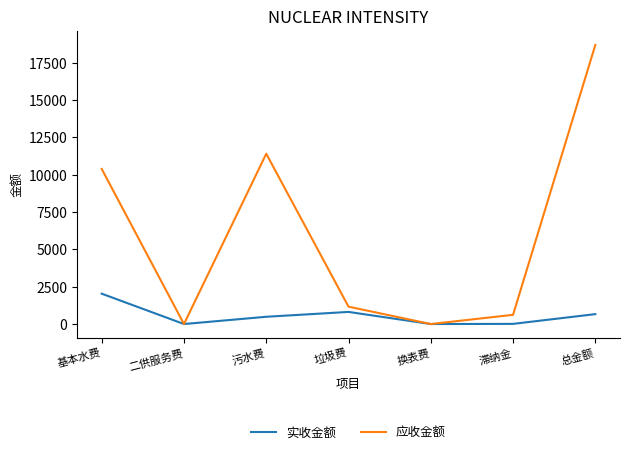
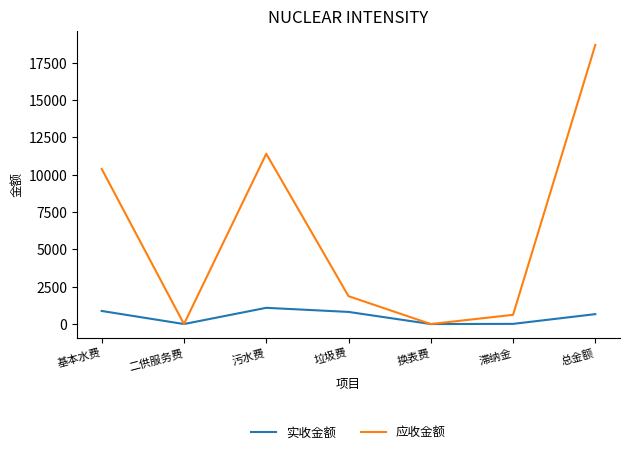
  {
    "实收金额": {
-     "基本水费": 2000,
-     "污水费": 500,
+     "基本水费": 900,
+     "污水费": 1100,
      "垃圾费": 800,
      "滞纳金": 0,
      "总金额": 700
    },
    "应收金额": {
      "基本水费": 10400,
      "污水费": 11400,
-     "垃圾费": 1200,
+     "垃圾费": 1900,
      "滞纳金": 600,
      "总金额": 18700
    }
  }
